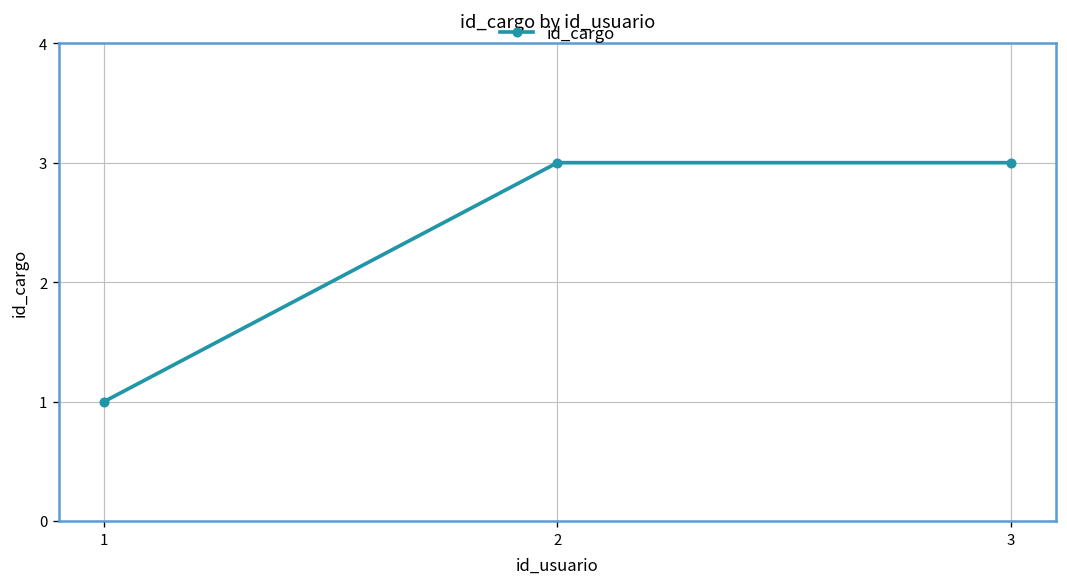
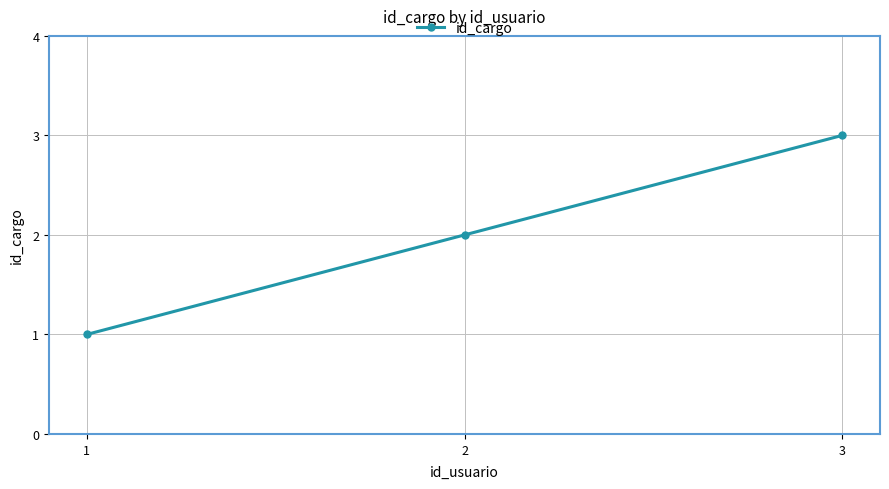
  {
    "1": 1,
-   "2": 3,
+   "2": 2,
    "3": 3
  }
